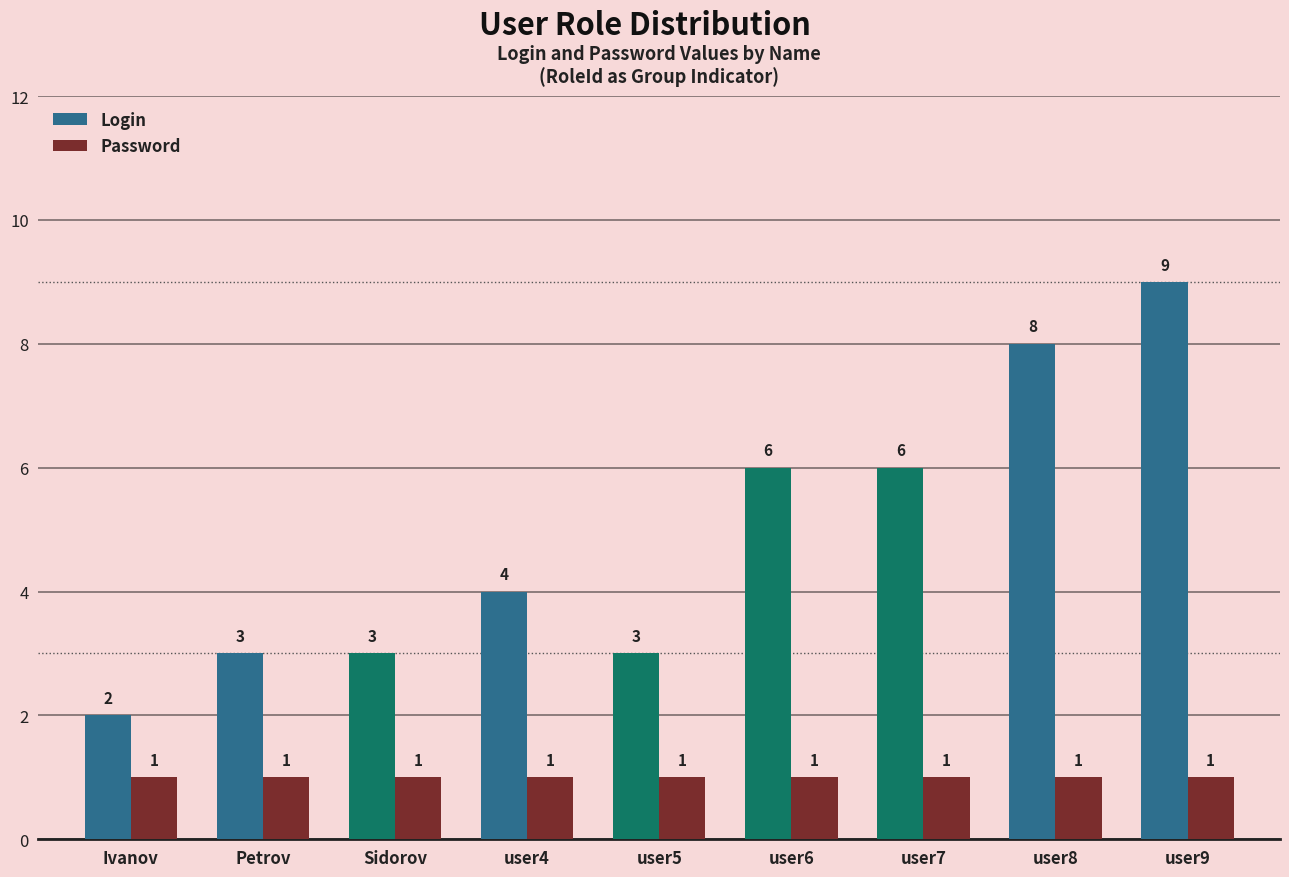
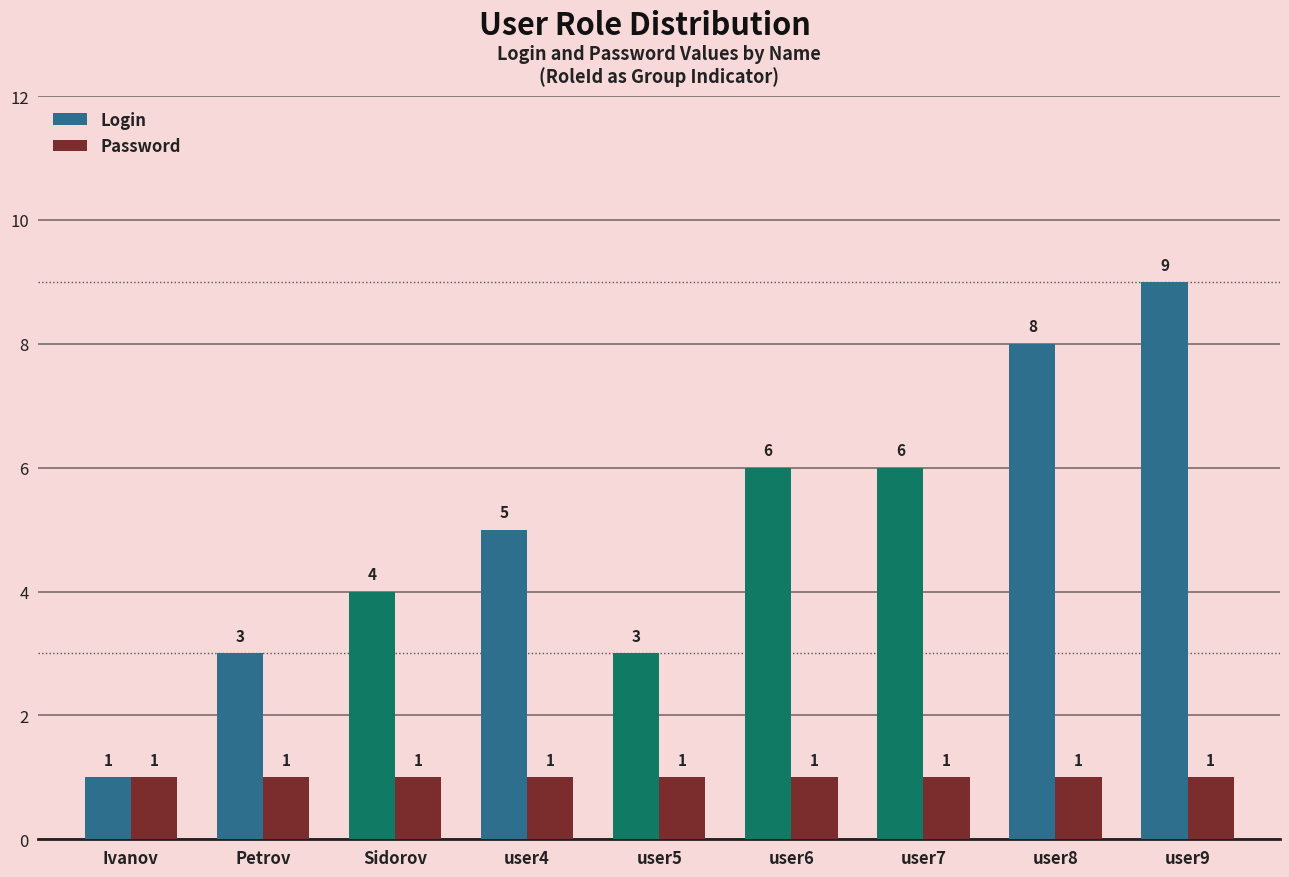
  {
    "Login": {
-     "Ivanov": 2,
+     "Ivanov": 1,
      "Petrov": 3,
-     "Sidorov": 3,
-     "user4": 4,
+     "Sidorov": 4,
+     "user4": 5,
      "user5": 3,
      "user6": 6,
      "user7": 6,
      "user8": 8,
      "user9": 9
    },
    "Password": {
      "Ivanov": 1,
      "Petrov": 1,
      "Sidorov": 1,
      "user4": 1,
      "user5": 1,
      "user6": 1,
      "user7": 1,
      "user8": 1,
      "user9": 1
    }
  }
